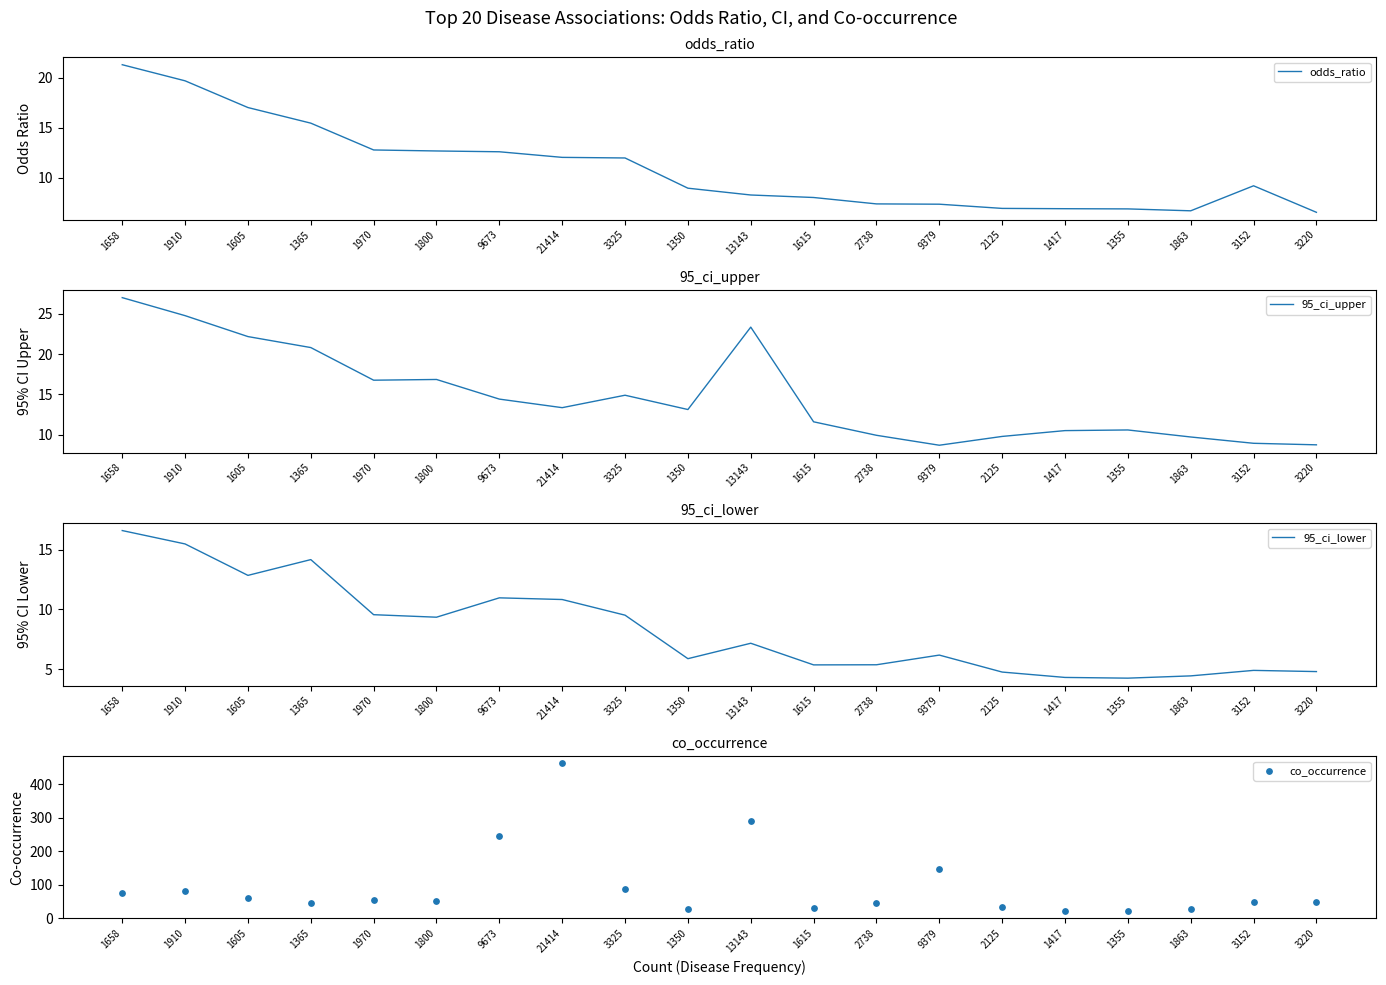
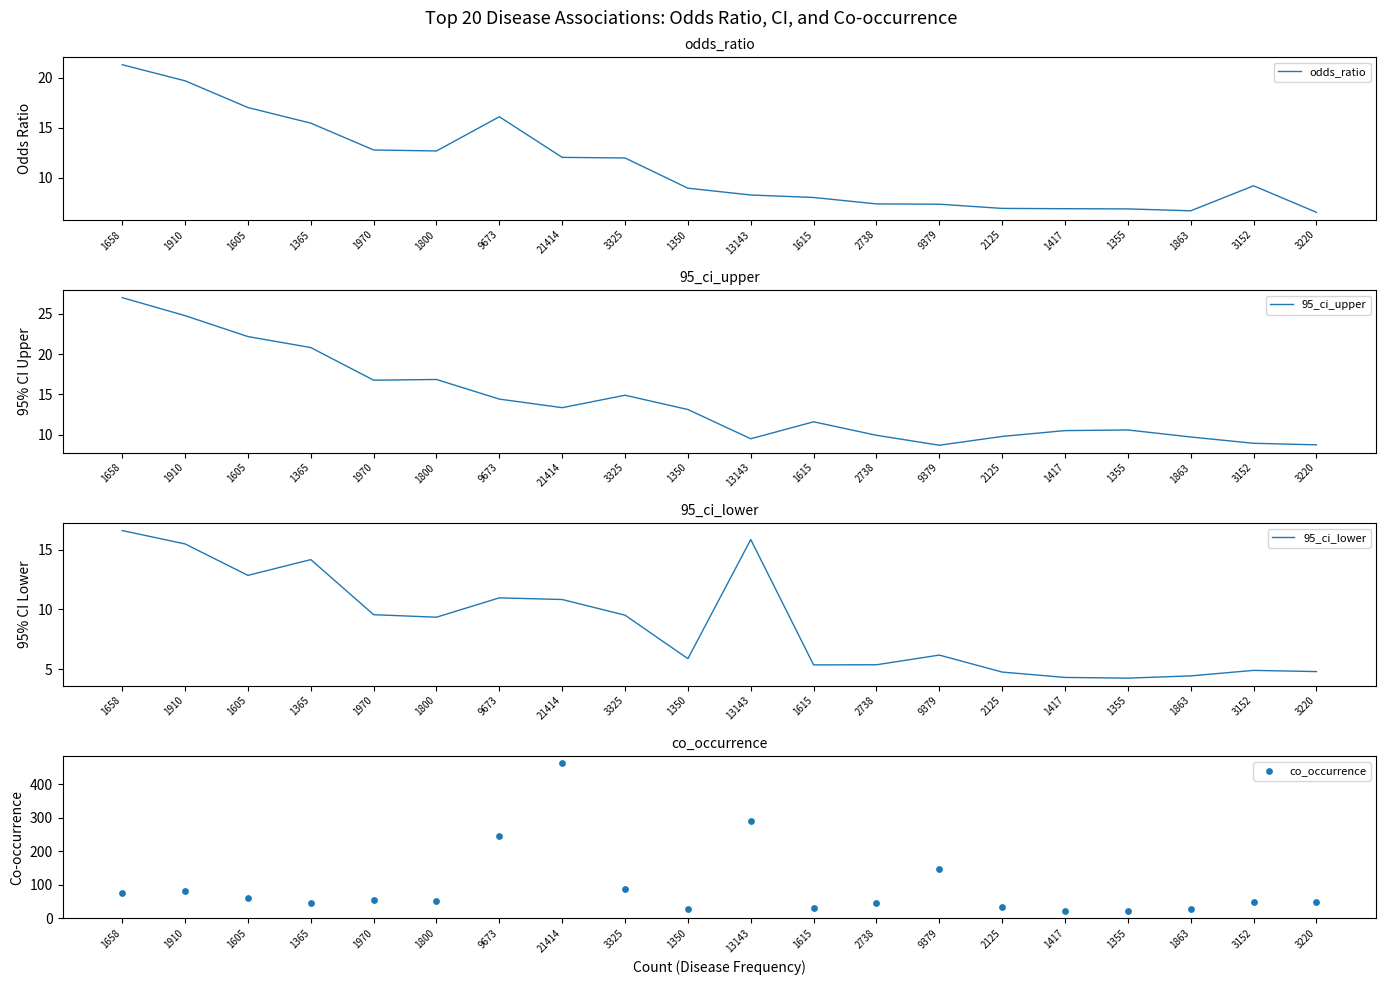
  {
    "odds_ratio": {
      "1658": 21.3,
      "1910": 19.7,
      "1605": 17.0,
      "1365": 15.5,
      "1970": 12.8,
      "1800": 12.7,
-     "9673": 12.6,
+     "9673": 16.1,
      "21414": 12.0,
      "3325": 12.0,
      "1350": 9.0,
      "13143": 8.3,
      "1615": 8.0,
      "2738": 7.4,
      "9379": 7.4,
      "2125": 6.9,
      "1417": 6.9,
      "1355": 6.9,
      "1863": 6.7,
      "3152": 9.2,
      "3220": 6.6
    },
    "95_ci_upper": {
      "1658": 27,
      "1910": 25,
      "1605": 22,
      "1365": 21,
      "1970": 17,
      "1800": 17,
      "9673": 14,
      "21414": 13,
      "3325": 15,
      "1350": 13,
-     "13143": 23,
+     "13143": 10,
      "1615": 12,
      "2738": 10,
      "9379": 9,
      "2125": 10,
      "1417": 11,
      "1355": 11,
      "1863": 10,
      "3152": 9,
      "3220": 9
    },
    "95_ci_lower": {
      "1658": 16.6,
      "1910": 15.5,
      "1605": 12.8,
      "1365": 14.2,
      "1970": 9.6,
      "1800": 9.3,
      "9673": 11.0,
      "21414": 10.8,
      "3325": 9.5,
      "1350": 5.9,
-     "13143": 7.2,
+     "13143": 15.8,
      "1615": 5.4,
      "2738": 5.4,
      "9379": 6.2,
      "2125": 4.8,
      "1417": 4.3,
      "1355": 4.2,
      "1863": 4.4,
      "3152": 4.9,
      "3220": 4.8
    }
  }
